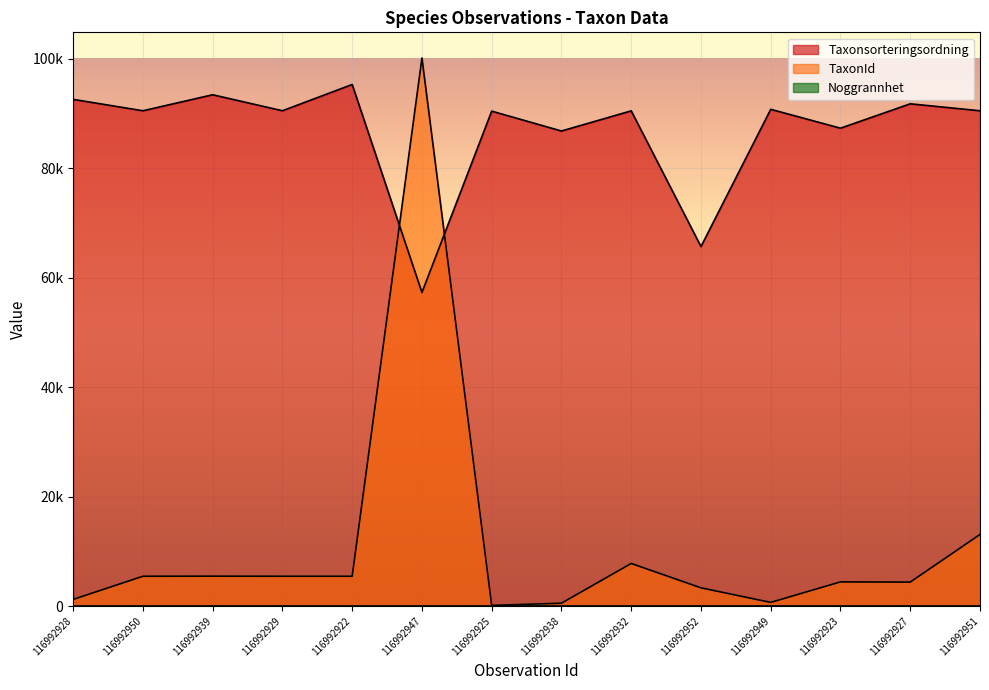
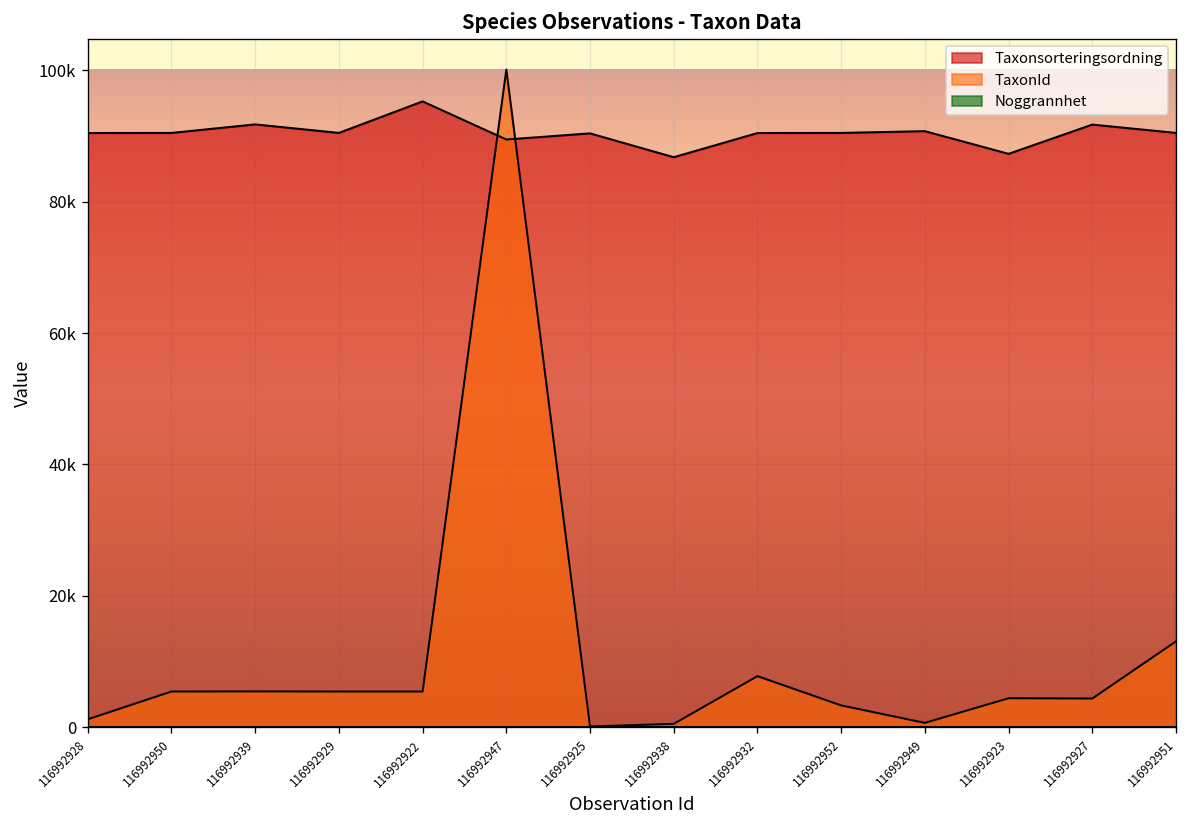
  {
    "Taxonsorteringsordning": {
-     "116992928": 93000,
+     "116992928": 90000,
      "116992950": 90000,
-     "116992939": 93000,
+     "116992939": 92000,
      "116992929": 90000,
      "116992922": 95000,
-     "116992947": 57000,
+     "116992947": 89000,
      "116992925": 90000,
      "116992938": 87000,
      "116992932": 90000,
-     "116992952": 66000,
+     "116992952": 90000,
      "116992949": 91000,
      "116992923": 87000,
      "116992927": 92000,
      "116992951": 90000
    },
    "TaxonId": {
      "116992928": 1000,
      "116992950": 5000,
      "116992939": 5000,
      "116992929": 5000,
      "116992922": 5000,
      "116992947": 100000,
      "116992938": 1000,
      "116992932": 8000,
      "116992952": 3000,
      "116992949": 1000,
      "116992923": 4000,
      "116992927": 4000,
      "116992951": 13000
    },
    "Noggrannhet": {
      "116992928": 0,
      "116992950": 0,
      "116992939": 0,
      "116992929": 0,
      "116992922": 0,
      "116992947": 0,
      "116992938": 0,
      "116992932": 0,
      "116992952": 0,
      "116992949": 0,
      "116992923": 0,
      "116992927": 0,
      "116992951": 0
    }
  }
